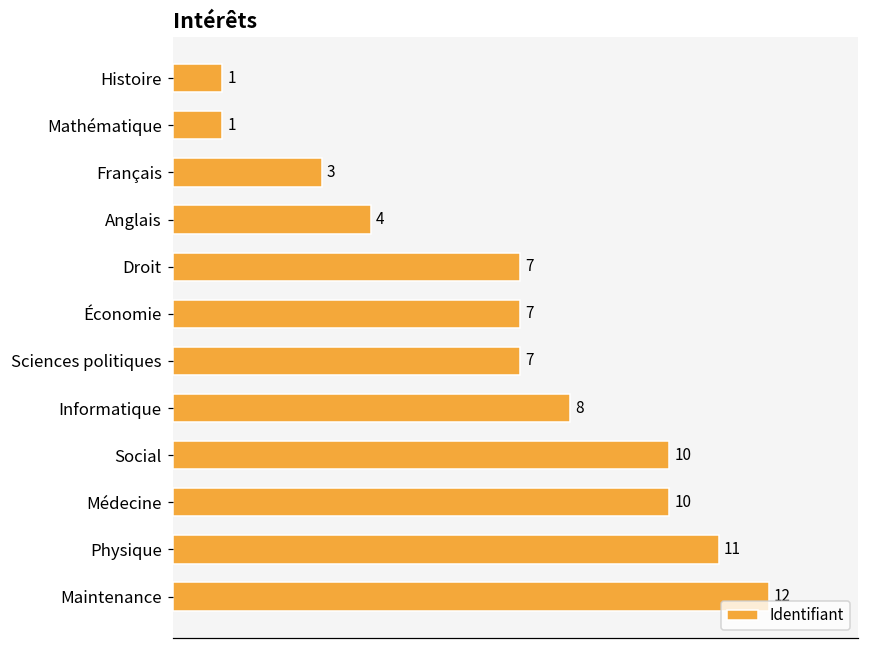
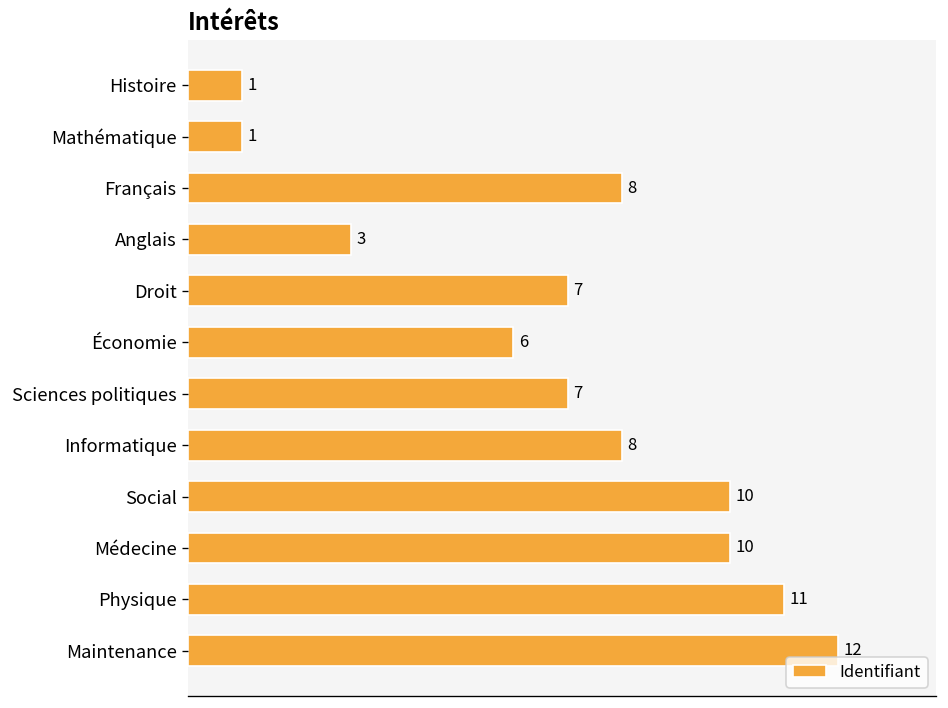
  {
    "Histoire": 1,
    "Mathématique": 1,
-   "Français": 3,
-   "Anglais": 4,
+   "Français": 8,
+   "Anglais": 3,
    "Droit": 7,
-   "Économie": 7,
+   "Économie": 6,
    "Sciences politiques": 7,
    "Informatique": 8,
    "Social": 10,
    "Médecine": 10,
    "Physique": 11
  }
